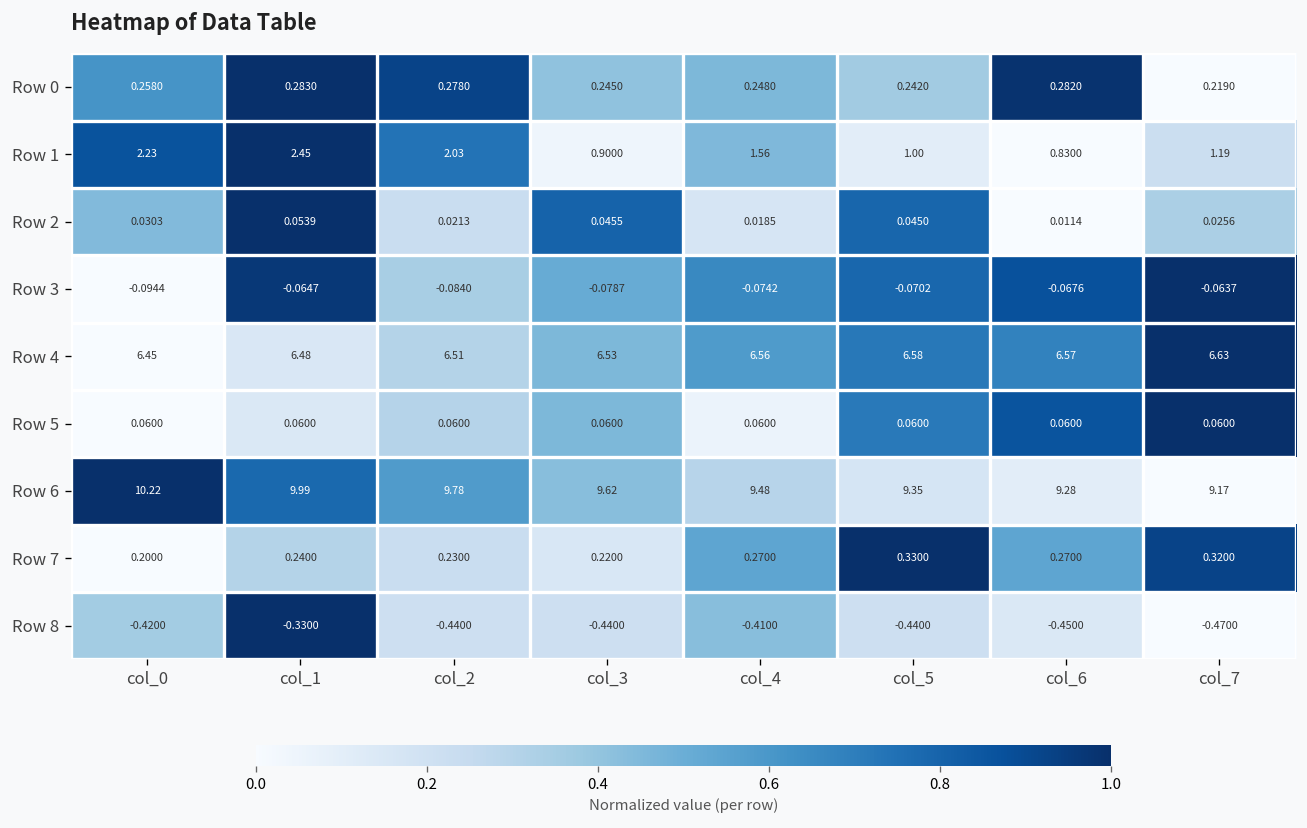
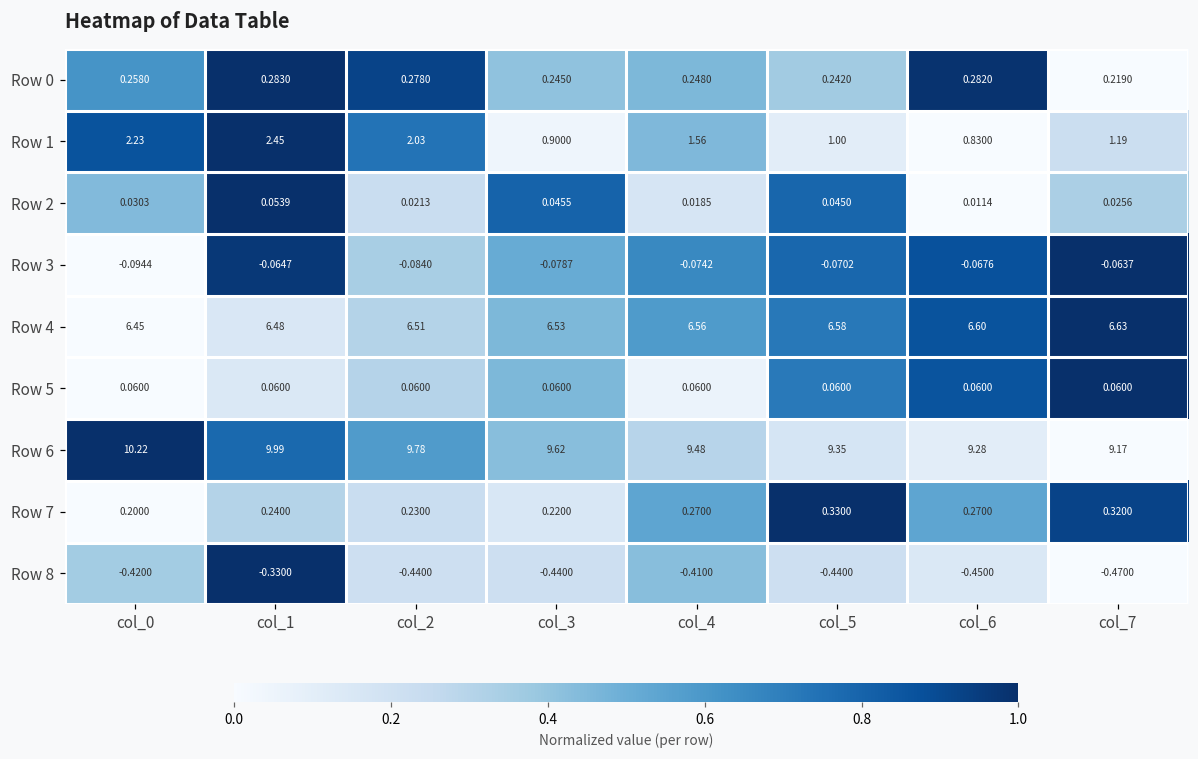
  {
    "Row 0": {
      "col_0": 0.2580,
      "col_1": 0.2830,
      "col_2": 0.2780,
      "col_3": 0.2450,
      "col_4": 0.2480,
      "col_5": 0.2420,
      "col_6": 0.2820,
      "col_7": 0.2190
    },
    "Row 1": {
      "col_0": 2.23,
      "col_1": 2.45,
      "col_2": 2.03,
      "col_3": 0.9000,
      "col_4": 1.56,
      "col_5": 1.00,
      "col_6": 0.8300,
      "col_7": 1.19
    },
    "Row 2": {
      "col_0": 0.0303,
      "col_1": 0.0539,
      "col_2": 0.0213,
      "col_3": 0.0455,
      "col_4": 0.0185,
      "col_5": 0.0450,
      "col_6": 0.0114,
      "col_7": 0.0256
    },
    "Row 3": {
      "col_0": -0.0944,
      "col_1": -0.0647,
      "col_2": -0.0840,
      "col_3": -0.0787,
      "col_4": -0.0742,
      "col_5": -0.0702,
      "col_6": -0.0676,
      "col_7": -0.0637
    },
    "Row 4": {
      "col_0": 6.45,
      "col_1": 6.48,
      "col_2": 6.51,
      "col_3": 6.53,
      "col_4": 6.56,
      "col_5": 6.58,
-     "col_6": 6.57,
+     "col_6": 6.60,
      "col_7": 6.63
    },
    "Row 5": {
      "col_0": 0.0600,
      "col_1": 0.0600,
      "col_2": 0.0600,
      "col_3": 0.0600,
      "col_4": 0.0600,
      "col_5": 0.0600,
      "col_6": 0.0600,
      "col_7": 0.0600
    },
    "Row 6": {
      "col_0": 10.22,
      "col_1": 9.99,
      "col_2": 9.78,
      "col_3": 9.62,
      "col_4": 9.48,
      "col_5": 9.35,
      "col_6": 9.28,
      "col_7": 9.17
    },
    "Row 7": {
      "col_0": 0.2000,
      "col_1": 0.2400,
      "col_2": 0.2300,
      "col_3": 0.2200,
      "col_4": 0.2700,
      "col_5": 0.3300,
      "col_6": 0.2700,
      "col_7": 0.3200
    },
    "Row 8": {
      "col_0": -0.4200,
      "col_1": -0.3300,
      "col_2": -0.4400,
      "col_3": -0.4400,
      "col_4": -0.4100,
      "col_5": -0.4400,
      "col_6": -0.4500,
      "col_7": -0.4700
    }
  }
